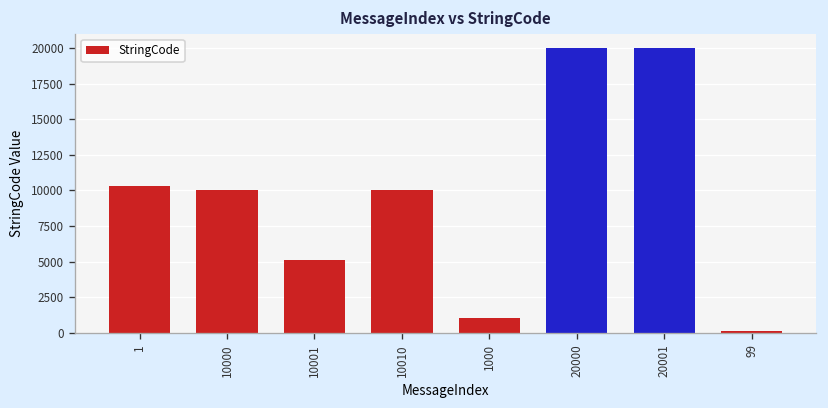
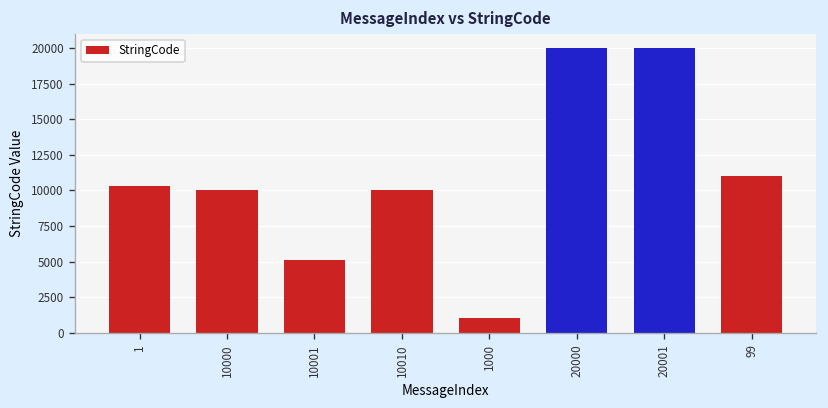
  {
    "1": 10300,
    "10000": 10000,
    "10001": 5100,
    "10010": 10000,
    "1000": 1000,
    "20000": 20000,
    "20001": 20000,
-   "99": 100
+   "99": 11000
  }
